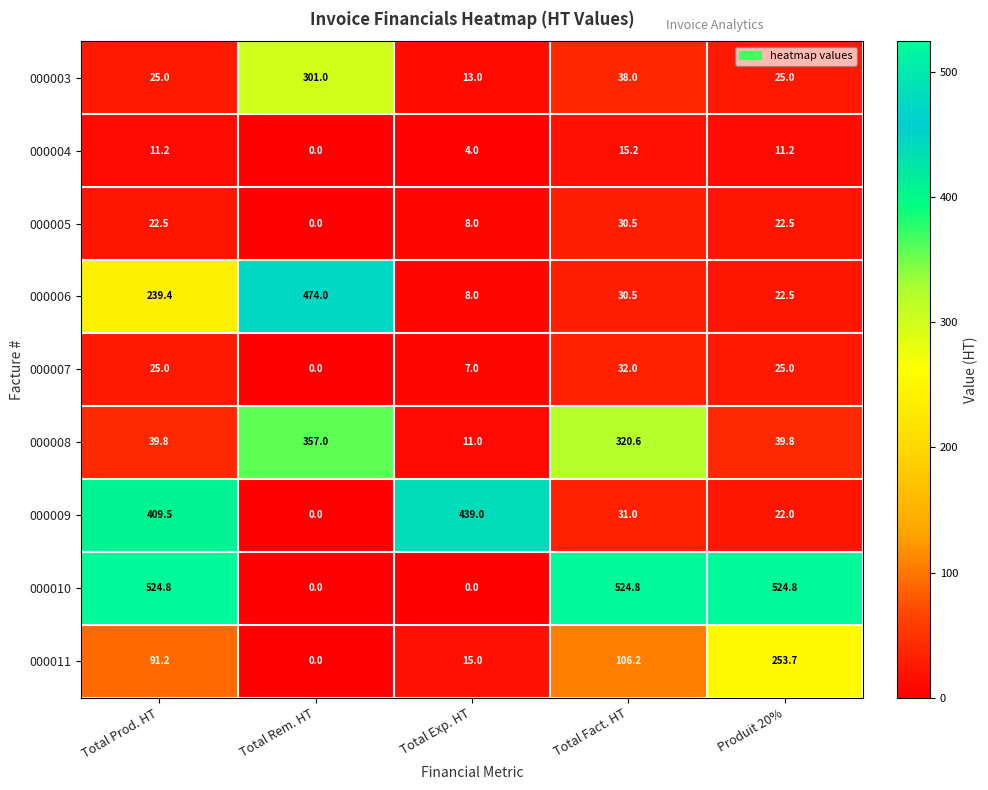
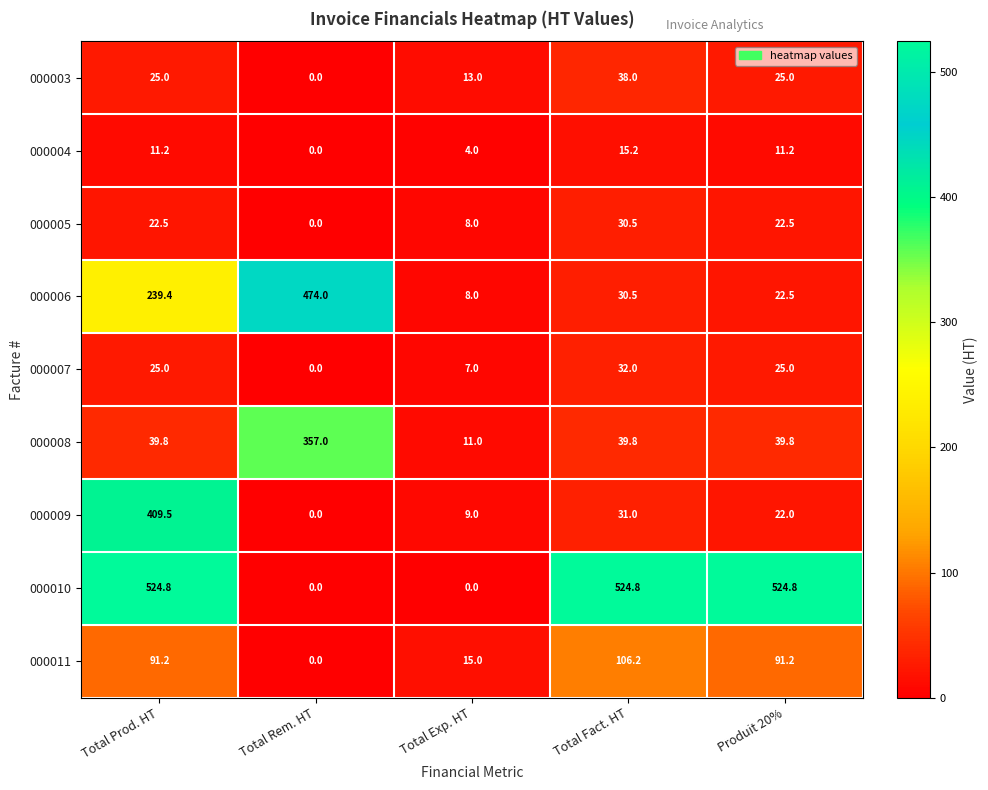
  {
    "000003": {
      "Total Prod. HT": 25.0,
-     "Total Rem. HT": 301.0,
+     "Total Rem. HT": 0.0,
      "Total Exp. HT": 13.0,
      "Total Fact. HT": 38.0,
      "Produit 20%": 25.0
    },
    "000004": {
      "Total Prod. HT": 11.2,
      "Total Rem. HT": 0.0,
      "Total Exp. HT": 4.0,
      "Total Fact. HT": 15.2,
      "Produit 20%": 11.2
    },
    "000005": {
      "Total Prod. HT": 22.5,
      "Total Rem. HT": 0.0,
      "Total Exp. HT": 8.0,
      "Total Fact. HT": 30.5,
      "Produit 20%": 22.5
    },
    "000006": {
      "Total Prod. HT": 239.4,
      "Total Rem. HT": 474.0,
      "Total Exp. HT": 8.0,
      "Total Fact. HT": 30.5,
      "Produit 20%": 22.5
    },
    "000007": {
      "Total Prod. HT": 25.0,
      "Total Rem. HT": 0.0,
      "Total Exp. HT": 7.0,
      "Total Fact. HT": 32.0,
      "Produit 20%": 25.0
    },
    "000008": {
      "Total Prod. HT": 39.8,
      "Total Rem. HT": 357.0,
      "Total Exp. HT": 11.0,
-     "Total Fact. HT": 320.6,
+     "Total Fact. HT": 39.8,
      "Produit 20%": 39.8
    },
    "000009": {
      "Total Prod. HT": 409.5,
      "Total Rem. HT": 0.0,
-     "Total Exp. HT": 439.0,
+     "Total Exp. HT": 9.0,
      "Total Fact. HT": 31.0,
      "Produit 20%": 22.0
    },
    "000010": {
      "Total Prod. HT": 524.8,
      "Total Rem. HT": 0.0,
      "Total Exp. HT": 0.0,
      "Total Fact. HT": 524.8,
      "Produit 20%": 524.8
    },
    "000011": {
      "Total Prod. HT": 91.2,
      "Total Rem. HT": 0.0,
      "Total Exp. HT": 15.0,
      "Total Fact. HT": 106.2,
-     "Produit 20%": 253.7
+     "Produit 20%": 91.2
    }
  }
